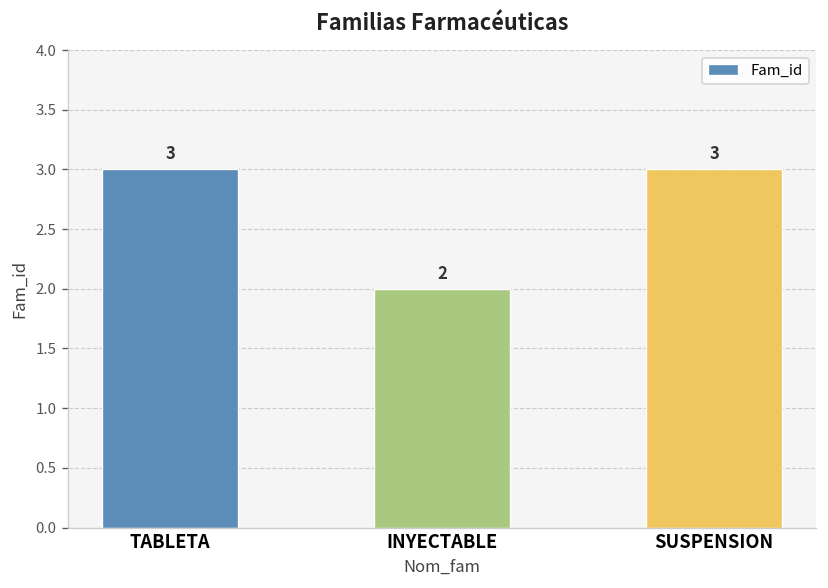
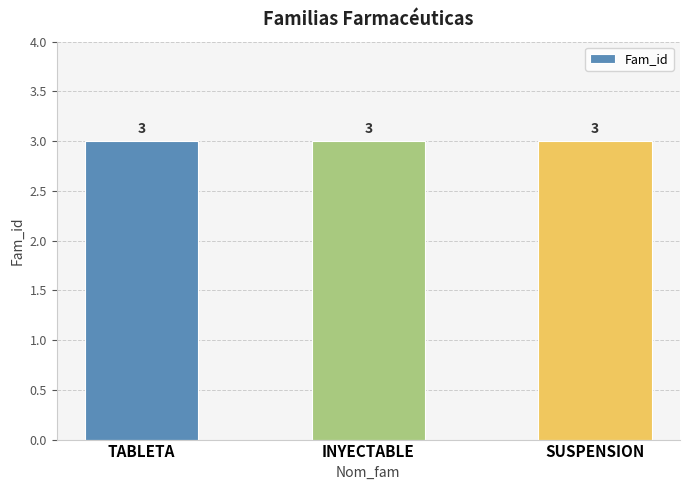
  {
    "TABLETA": 3,
-   "INYECTABLE": 2,
+   "INYECTABLE": 3,
    "SUSPENSION": 3
  }
